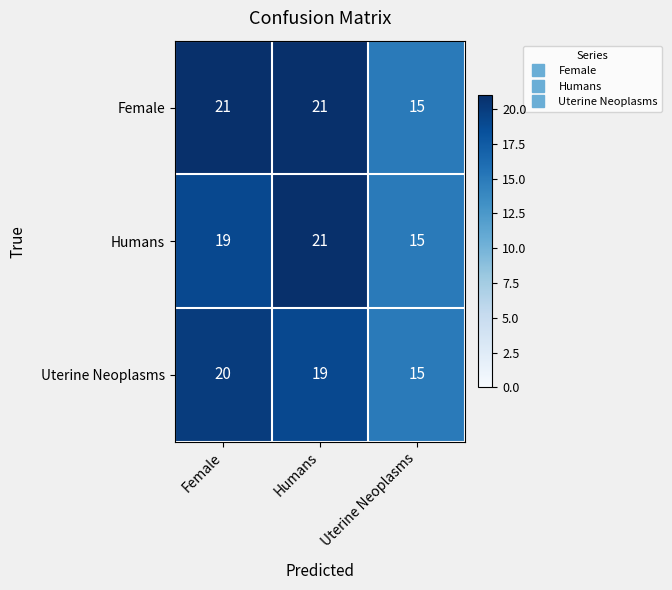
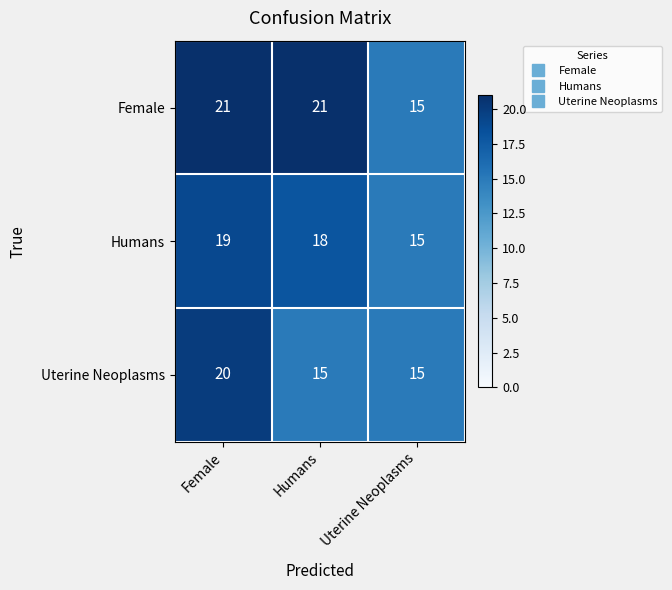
  {
    "Female": {
      "Female": 21,
      "Humans": 21,
      "Uterine Neoplasms": 15
    },
    "Humans": {
      "Female": 19,
-     "Humans": 21,
+     "Humans": 18,
      "Uterine Neoplasms": 15
    },
    "Uterine Neoplasms": {
      "Female": 20,
-     "Humans": 19,
+     "Humans": 15,
      "Uterine Neoplasms": 15
    }
  }
